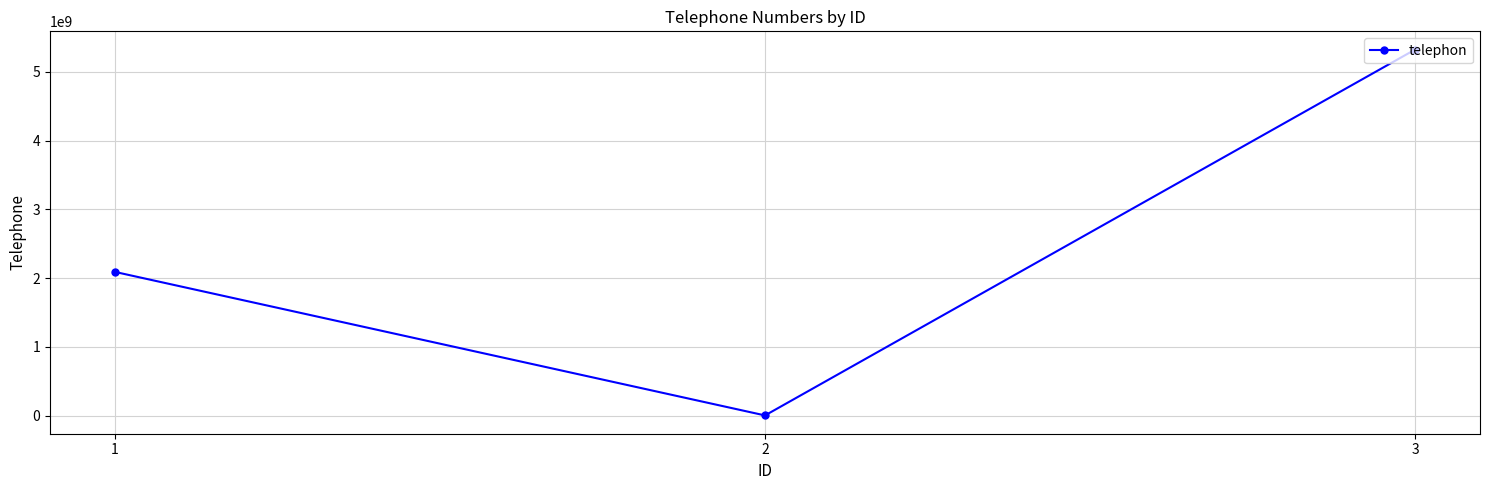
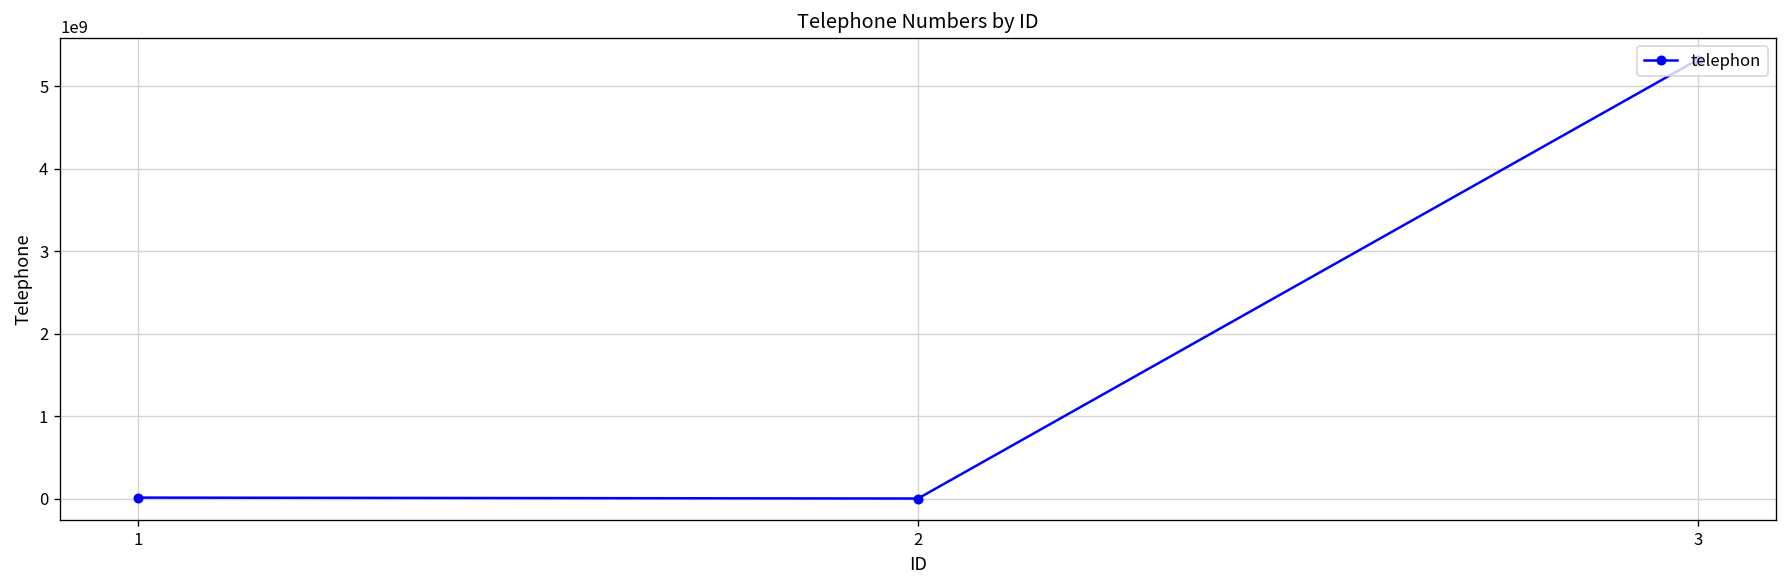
  {
-   "1": 2100000000,
+   "1": 0,
    "2": 0
  }
